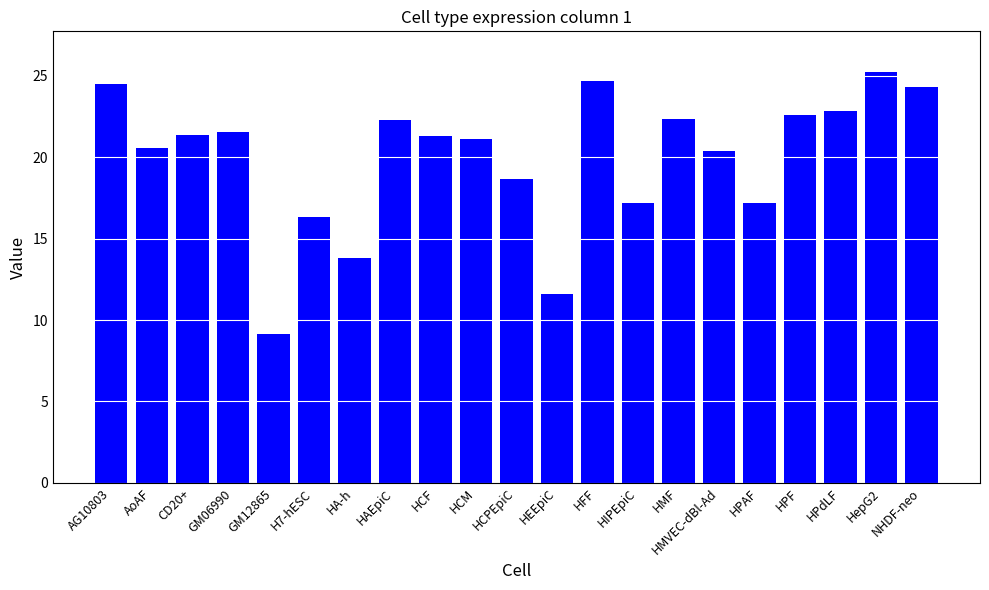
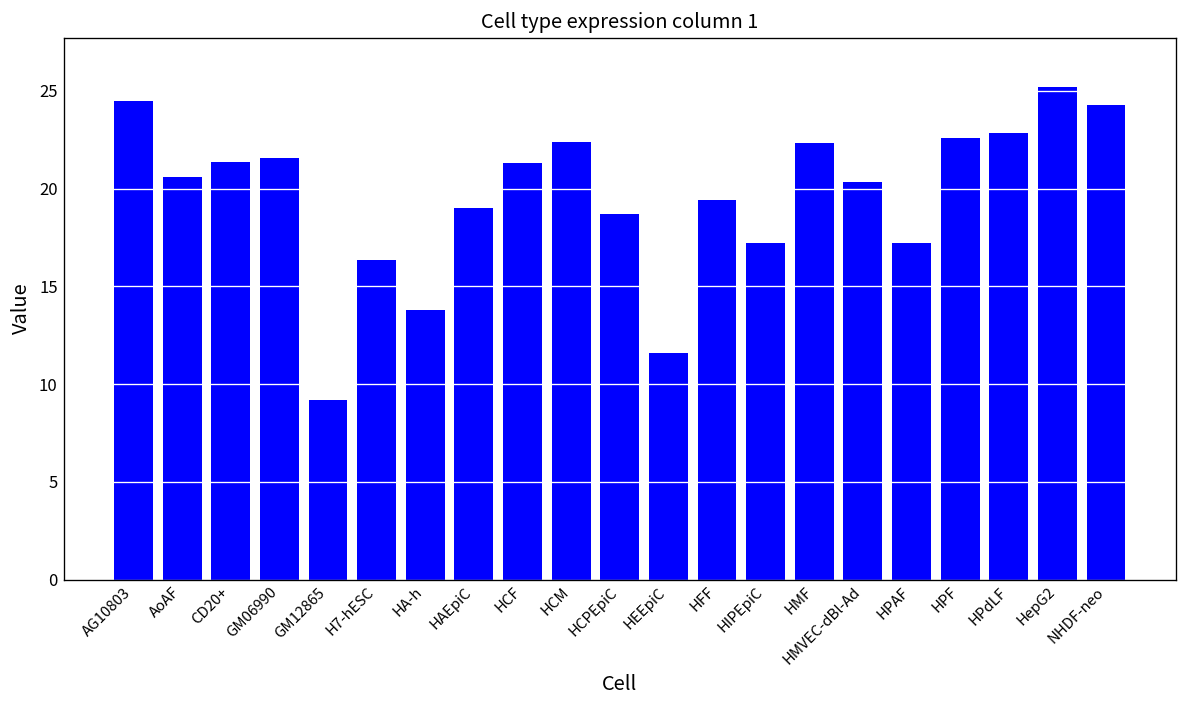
  {
    "AG10803": 24.5,
    "AoAF": 20.6,
    "CD20+": 21.4,
    "GM06990": 21.6,
    "GM12865": 9.2,
    "H7-hESC": 16.3,
    "HA-h": 13.8,
-   "HAEpiC": 22.3,
+   "HAEpiC": 19.0,
    "HCF": 21.3,
-   "HCM": 21.1,
+   "HCM": 22.4,
    "HCPEpiC": 18.7,
    "HEEpiC": 11.6,
-   "HFF": 24.7,
+   "HFF": 19.4,
    "HIPEpiC": 17.2,
    "HMF": 22.3,
    "HMVEC-dBl-Ad": 20.3,
    "HPAF": 17.2,
    "HPF": 22.6,
    "HPdLF": 22.8,
    "HepG2": 25.2,
    "NHDF-neo": 24.3
  }
